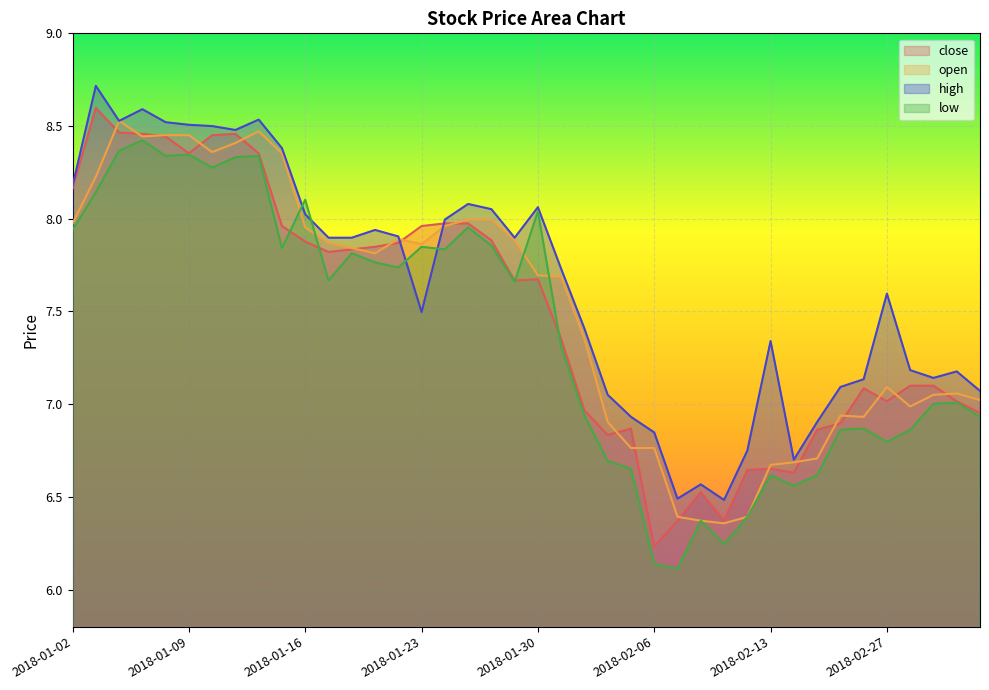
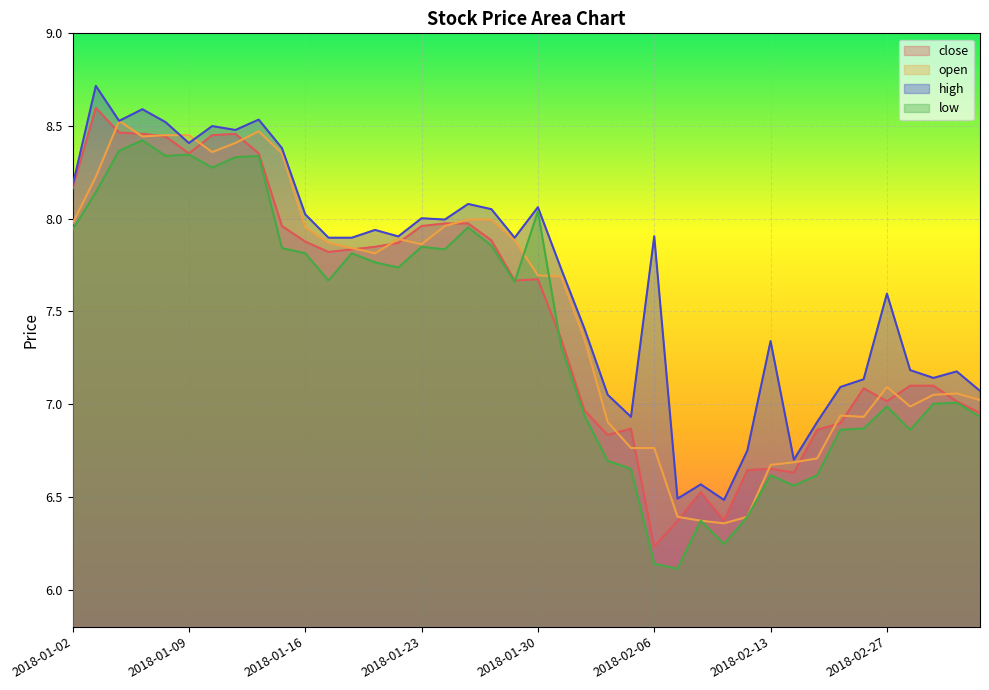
  {
    "high": {
      "2018-01-02": 8.18,
-     "2018-01-09": 8.51,
+     "2018-01-09": 8.41,
      "2018-01-16": 8.02,
-     "2018-01-23": 7.50,
+     "2018-01-23": 8.00,
      "2018-01-30": 8.06,
-     "2018-02-06": 6.85,
+     "2018-02-06": 7.91,
      "2018-02-13": 7.34,
      "2018-02-27": 7.60
    },
    "low": {
      "2018-01-02": 7.94,
-     "2018-01-16": 8.10,
+     "2018-01-16": 7.81,
      "2018-01-23": 7.85,
      "2018-01-30": 8.04,
      "2018-02-06": 6.14,
      "2018-02-13": 6.62,
-     "2018-02-27": 6.80
+     "2018-02-27": 6.99
    }
  }
